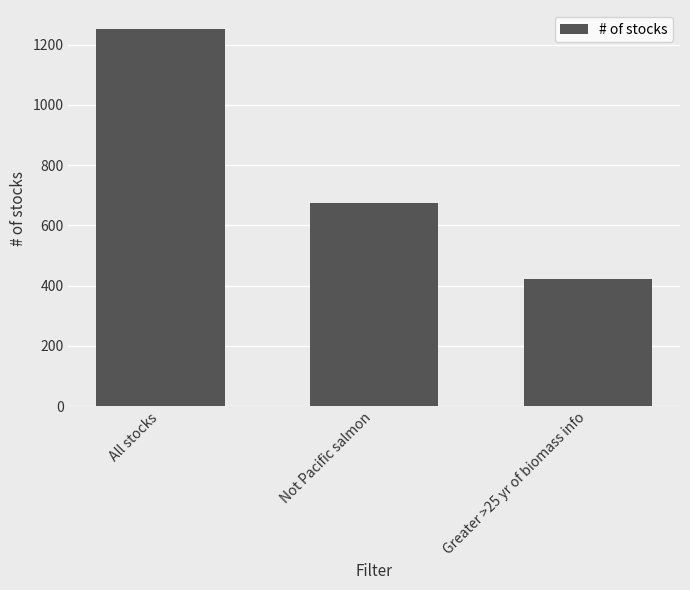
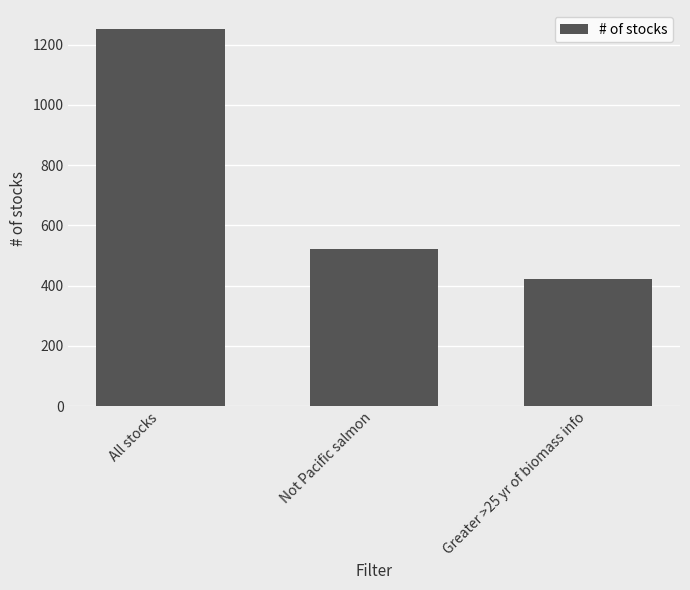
  {
    "All stocks": 1250,
-   "Not Pacific salmon": 680,
+   "Not Pacific salmon": 520,
    "Greater >25 yr of biomass info": 420
  }
